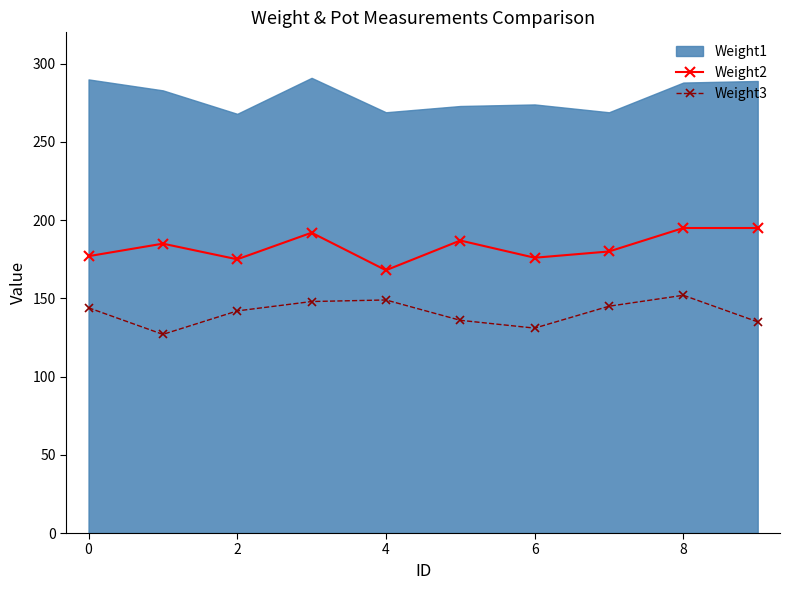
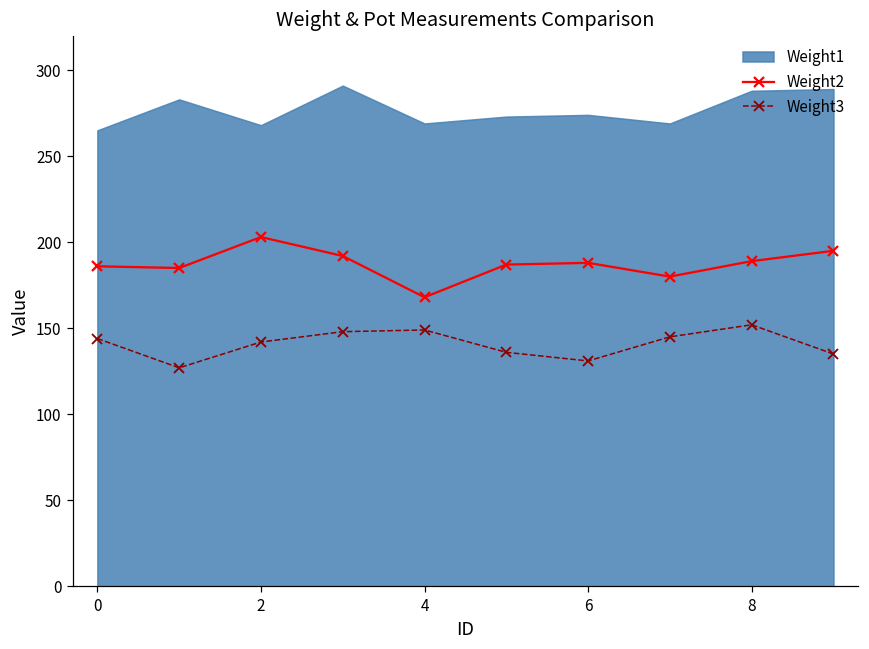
  {
    "Weight2": {
-     "0": 177,
-     "2": 175,
+     "0": 186,
+     "2": 203,
      "4": 168,
-     "6": 176,
-     "8": 195
+     "6": 188,
+     "8": 189
    },
    "Weight1": {
-     "0": 290,
+     "0": 265,
      "2": 268,
      "4": 269,
      "6": 274,
      "8": 288
    },
    "Weight3": {
      "0": 144,
      "2": 142,
      "4": 149,
      "6": 131,
      "8": 152
    }
  }
